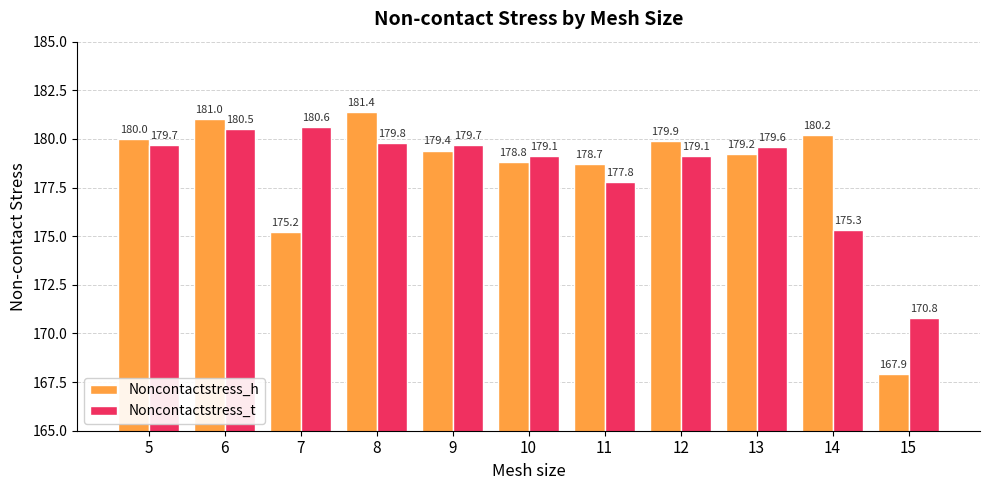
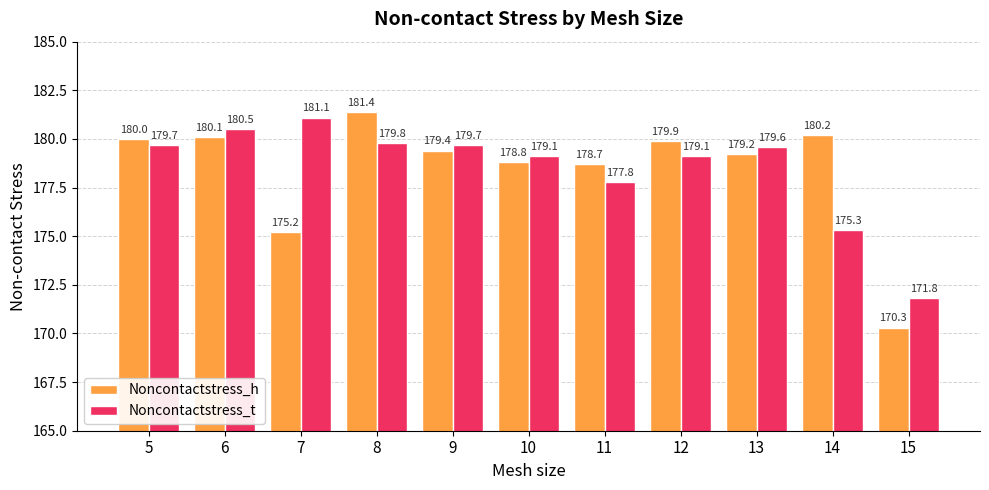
  {
    "Noncontactstress_h": {
      "5": 180.0,
-     "6": 181.0,
+     "6": 180.1,
      "7": 175.2,
      "8": 181.4,
      "9": 179.4,
      "10": 178.8,
      "11": 178.7,
      "12": 179.9,
      "13": 179.2,
      "14": 180.2,
-     "15": 167.9
+     "15": 170.3
    },
    "Noncontactstress_t": {
      "5": 179.7,
      "6": 180.5,
-     "7": 180.6,
+     "7": 181.1,
      "8": 179.8,
      "9": 179.7,
      "10": 179.1,
      "11": 177.8,
      "12": 179.1,
      "13": 179.6,
      "14": 175.3,
-     "15": 170.8
+     "15": 171.8
    }
  }
